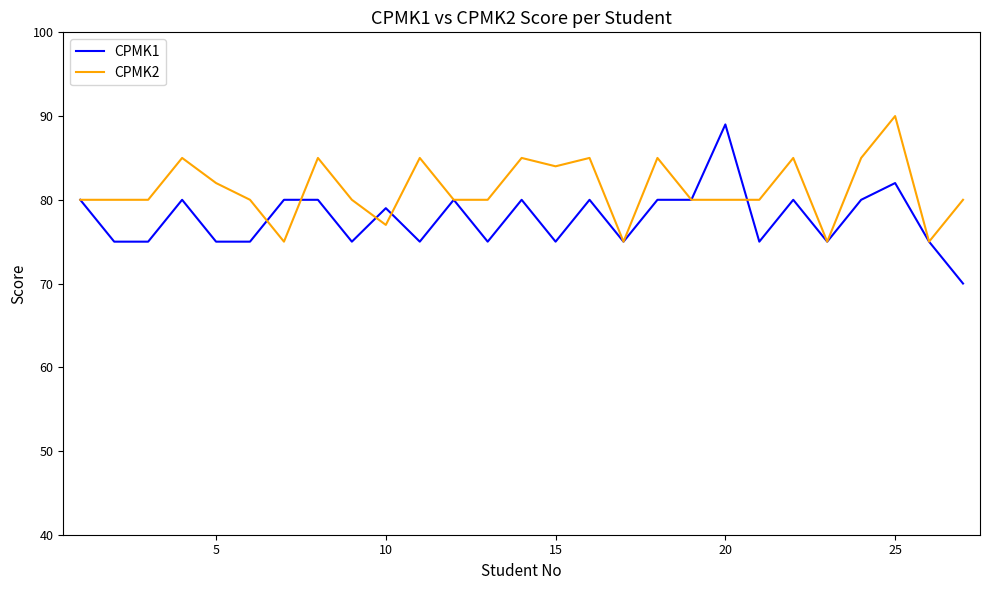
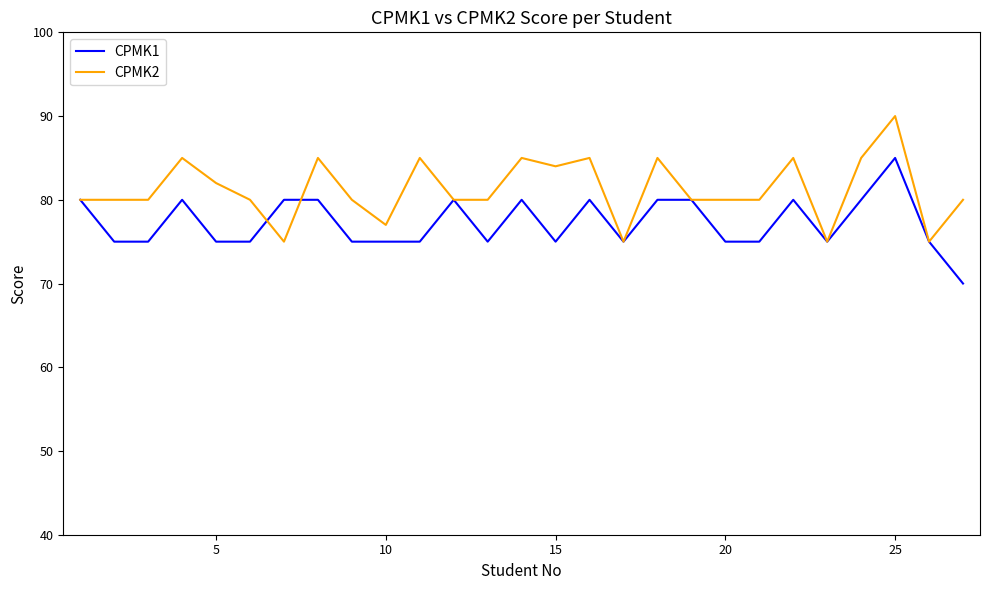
  {
    "CPMK1": {
      "5": 75,
-     "10": 79,
+     "10": 75,
      "15": 75,
-     "20": 89,
-     "25": 82
+     "20": 75,
+     "25": 85
    },
    "CPMK2": {
      "5": 82,
      "10": 77,
      "15": 84,
      "20": 80,
      "25": 90
    }
  }
